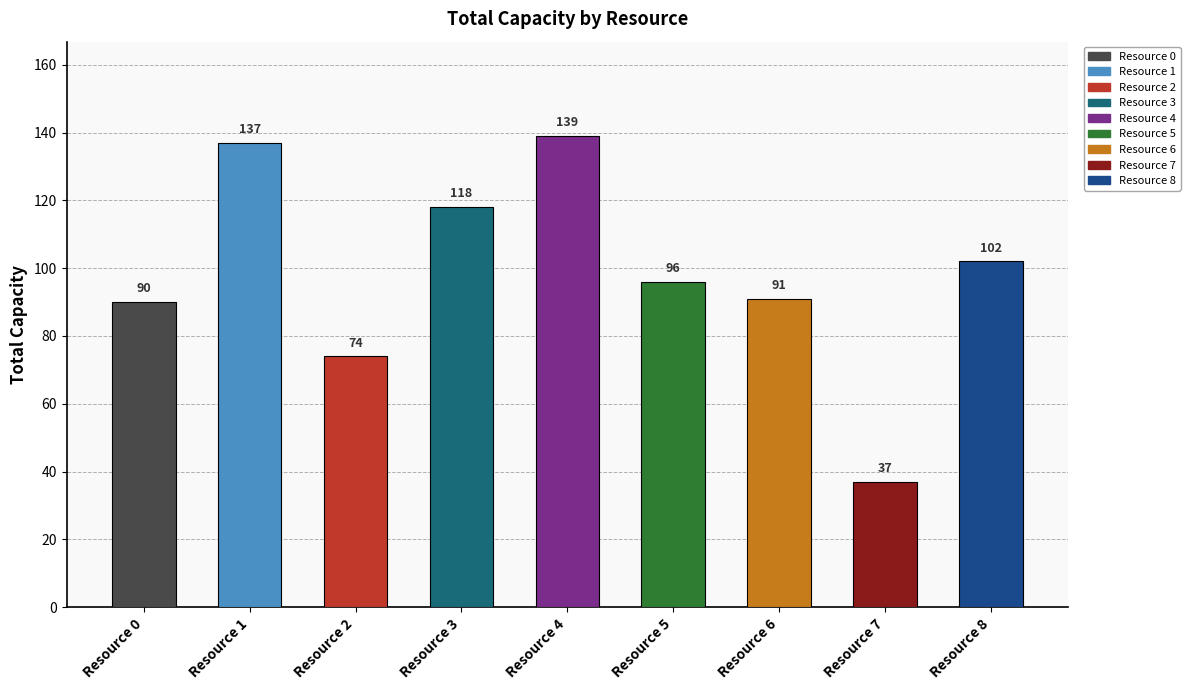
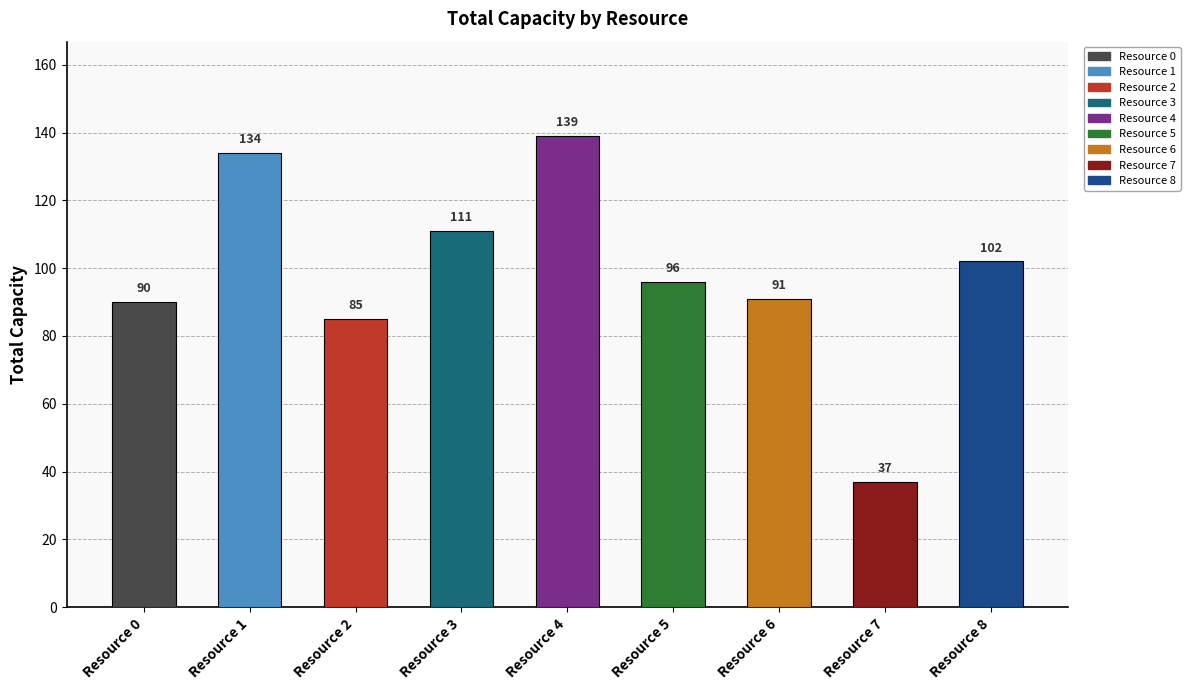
  {
    "Resource 0": 90,
-   "Resource 1": 137,
-   "Resource 2": 74,
-   "Resource 3": 118,
+   "Resource 1": 134,
+   "Resource 2": 85,
+   "Resource 3": 111,
    "Resource 4": 139,
    "Resource 5": 96,
    "Resource 6": 91,
    "Resource 7": 37,
    "Resource 8": 102
  }
